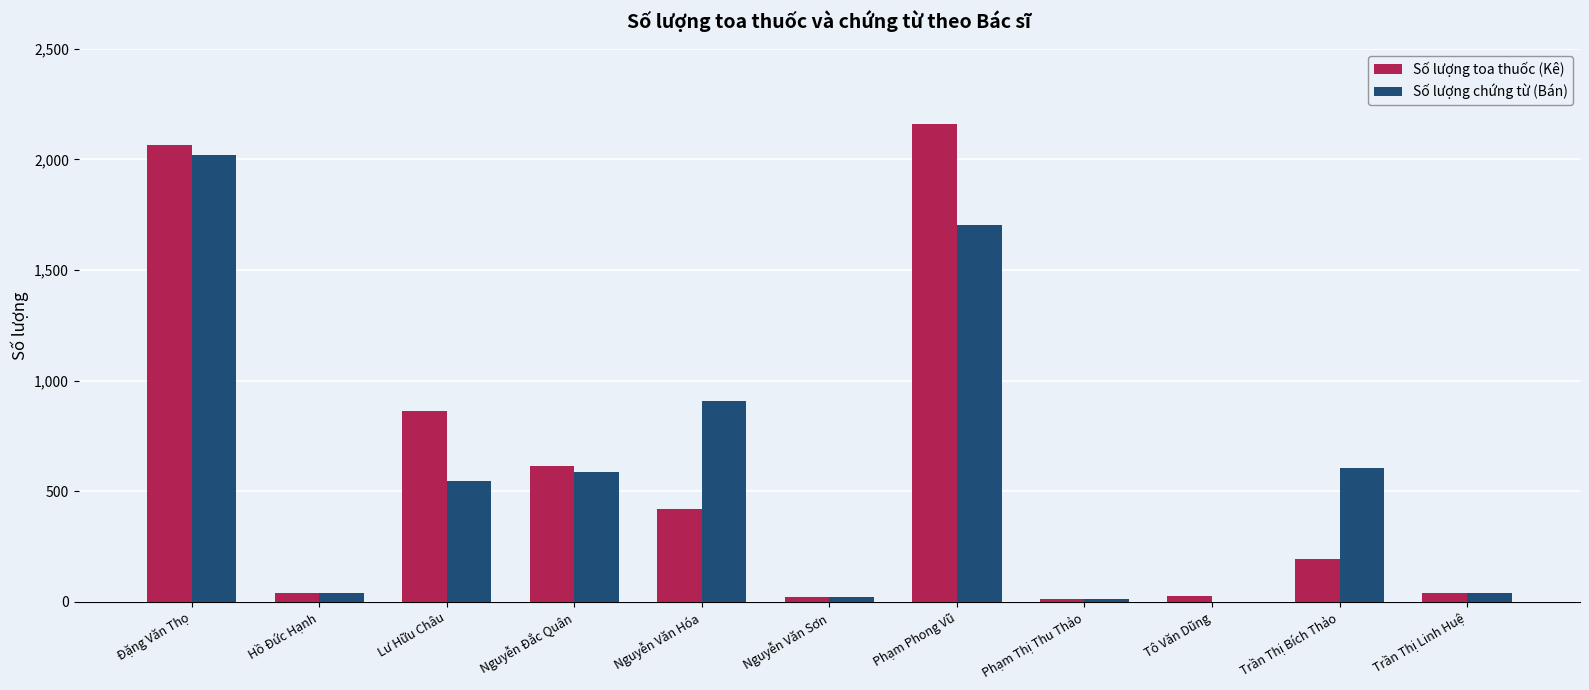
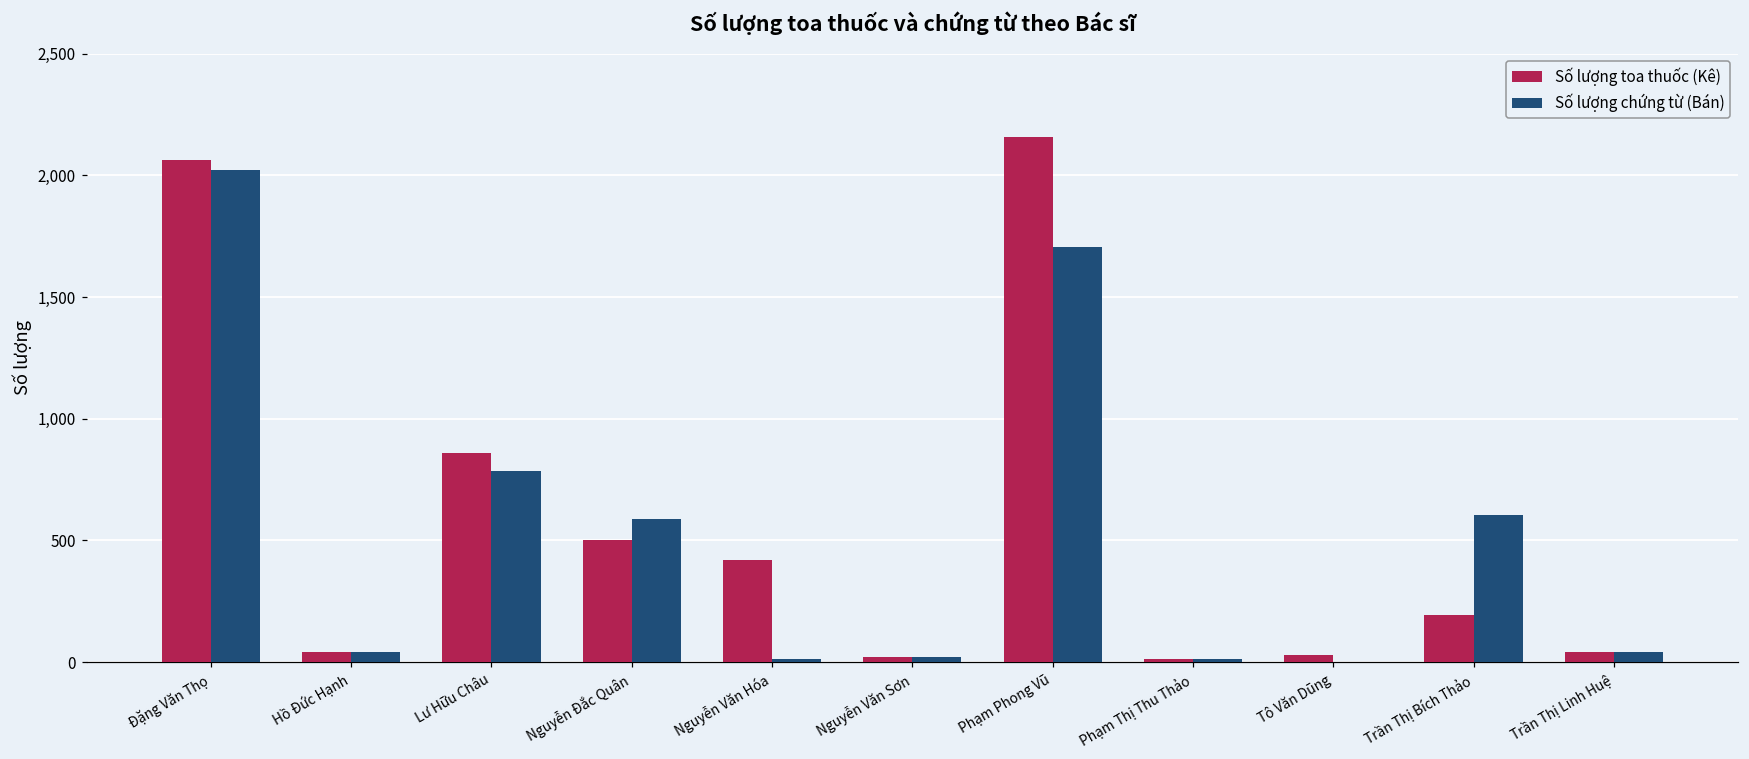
  {
    "Số lượng toa thuốc (Kê)": {
      "Đặng Văn Thọ": "2,060",
      "Hồ Đức Hạnh": "40",
      "Lư Hữu Châu": "860",
-     "Nguyễn Đắc Quân": "620",
+     "Nguyễn Đắc Quân": "500",
      "Nguyễn Văn Hóa": "420",
      "Nguyễn Văn Sơn": "20",
      "Phạm Phong Vũ": "2,160",
      "Phạm Thị Thu Thảo": "10",
      "Tô Văn Dũng": "30",
      "Trần Thị Bích Thảo": "200",
      "Trần Thị Linh Huệ": "40"
    },
    "Số lượng chứng từ (Bán)": {
      "Đặng Văn Thọ": "2,020",
      "Hồ Đức Hạnh": "40",
-     "Lư Hữu Châu": "550",
+     "Lư Hữu Châu": "790",
      "Nguyễn Đắc Quân": "590",
-     "Nguyễn Văn Hóa": "910",
+     "Nguyễn Văn Hóa": "10",
      "Nguyễn Văn Sơn": "20",
      "Phạm Phong Vũ": "1,710",
      "Phạm Thị Thu Thảo": "10",
      "Tô Văn Dũng": "0",
      "Trần Thị Bích Thảo": "610",
      "Trần Thị Linh Huệ": "40"
    }
  }
